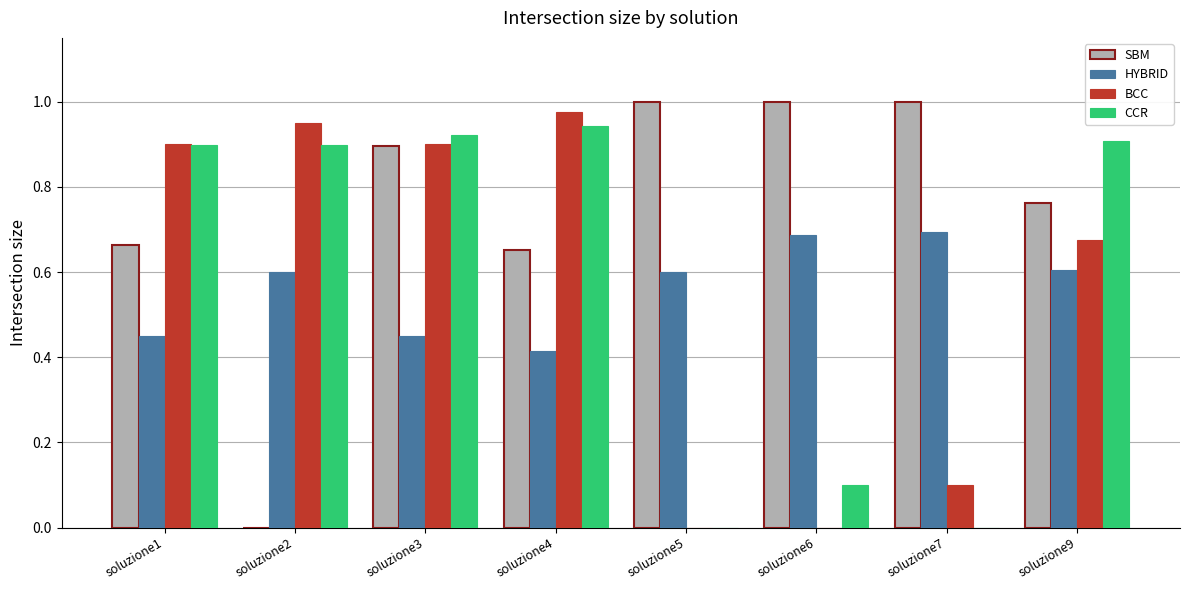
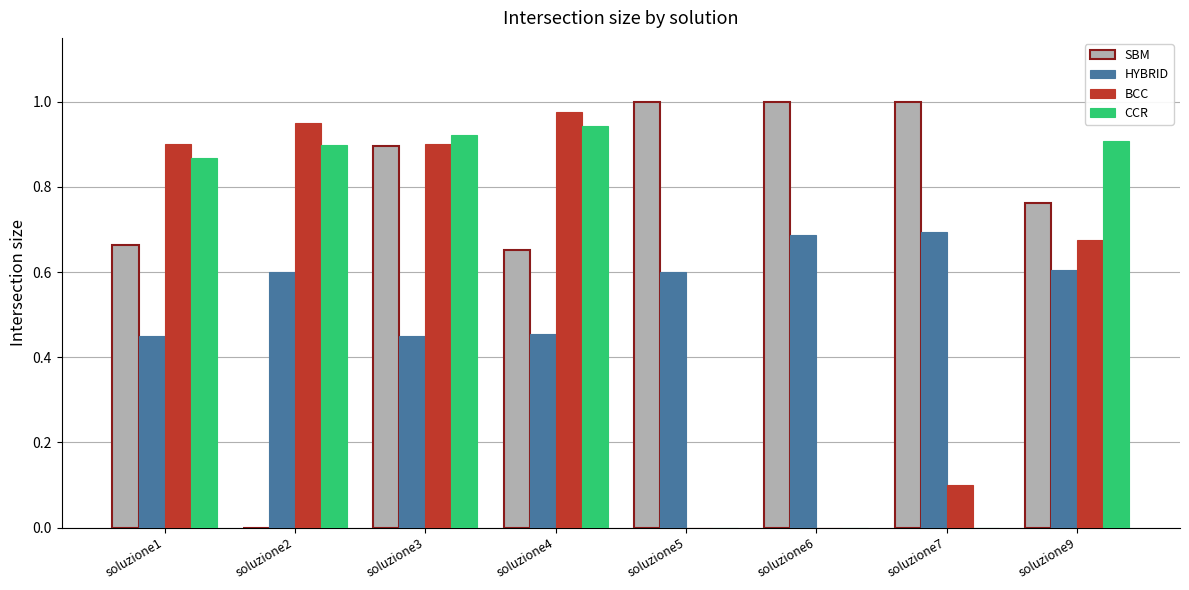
  {
    "SBM": {
      "soluzione1": 0.66,
      "soluzione3": 0.90,
      "soluzione4": 0.65,
      "soluzione5": 1.00,
      "soluzione6": 1.00,
      "soluzione7": 1.00,
      "soluzione9": 0.76
    },
    "HYBRID": {
      "soluzione1": 0.45,
      "soluzione2": 0.60,
      "soluzione3": 0.45,
-     "soluzione4": 0.41,
+     "soluzione4": 0.46,
      "soluzione5": 0.60,
      "soluzione6": 0.69,
      "soluzione7": 0.70,
      "soluzione9": 0.60
    },
    "BCC": {
      "soluzione1": 0.90,
      "soluzione2": 0.95,
      "soluzione3": 0.90,
      "soluzione4": 0.98,
      "soluzione5": 0.00,
      "soluzione6": 0.00,
      "soluzione7": 0.10,
      "soluzione9": 0.68
    },
    "CCR": {
-     "soluzione1": 0.90,
+     "soluzione1": 0.87,
      "soluzione2": 0.90,
      "soluzione3": 0.92,
      "soluzione4": 0.94,
      "soluzione5": 0.00,
-     "soluzione6": 0.1,
+     "soluzione6": 0.0,
      "soluzione7": 0.00,
      "soluzione9": 0.91
    }
  }
